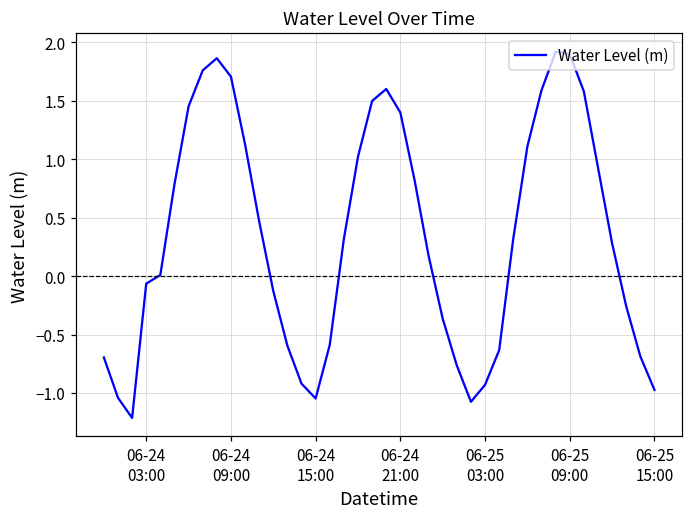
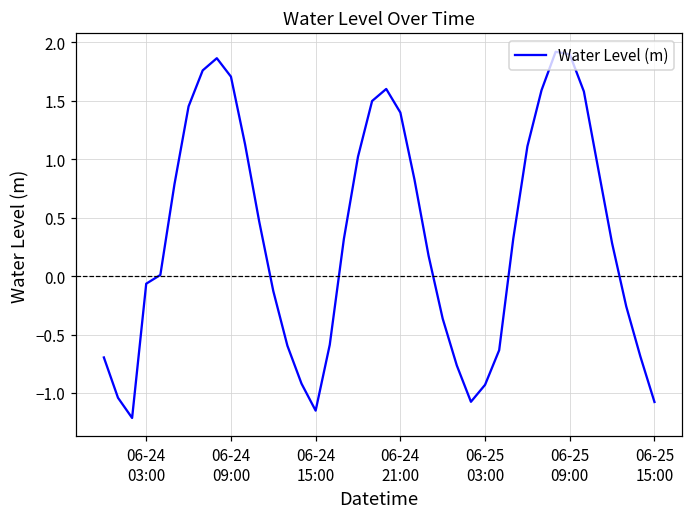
  {
    "06-24 03:00": -0.07,
    "06-24 09:00": 1.71,
-   "06-24 15:00": -1.05,
+   "06-24 15:00": -1.15,
    "06-24 21:00": 1.40,
    "06-25 03:00": -0.93,
-   "06-25 15:00": -0.97
+   "06-25 15:00": -1.08
  }
